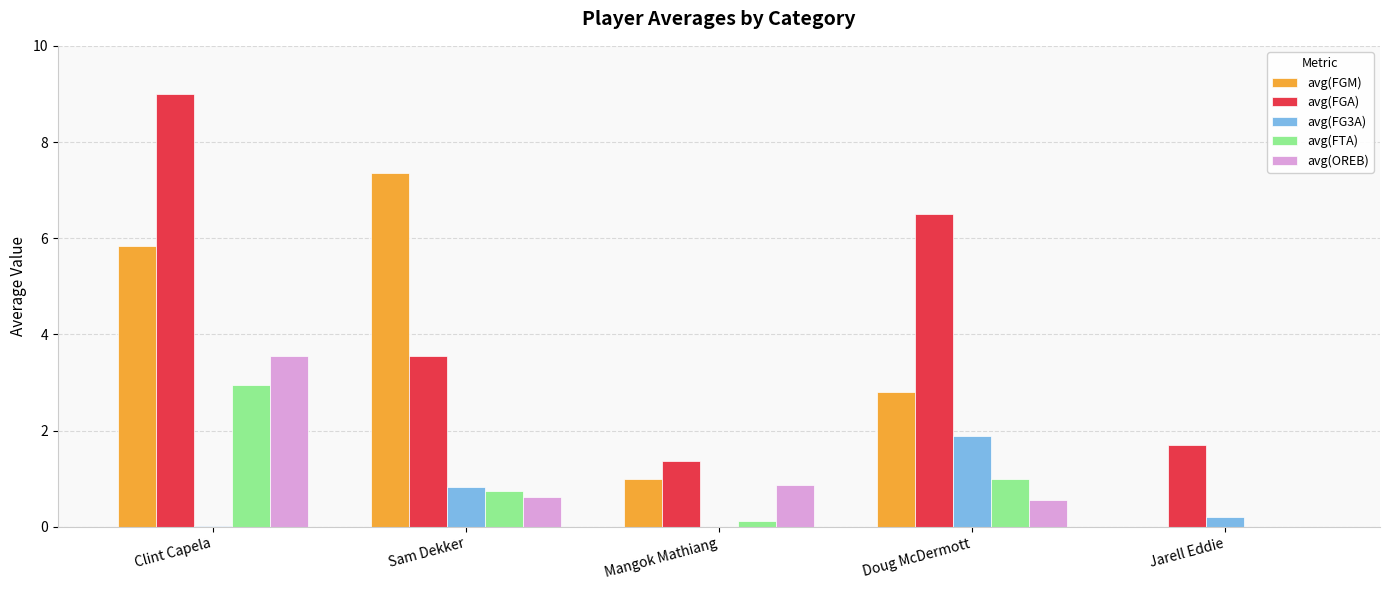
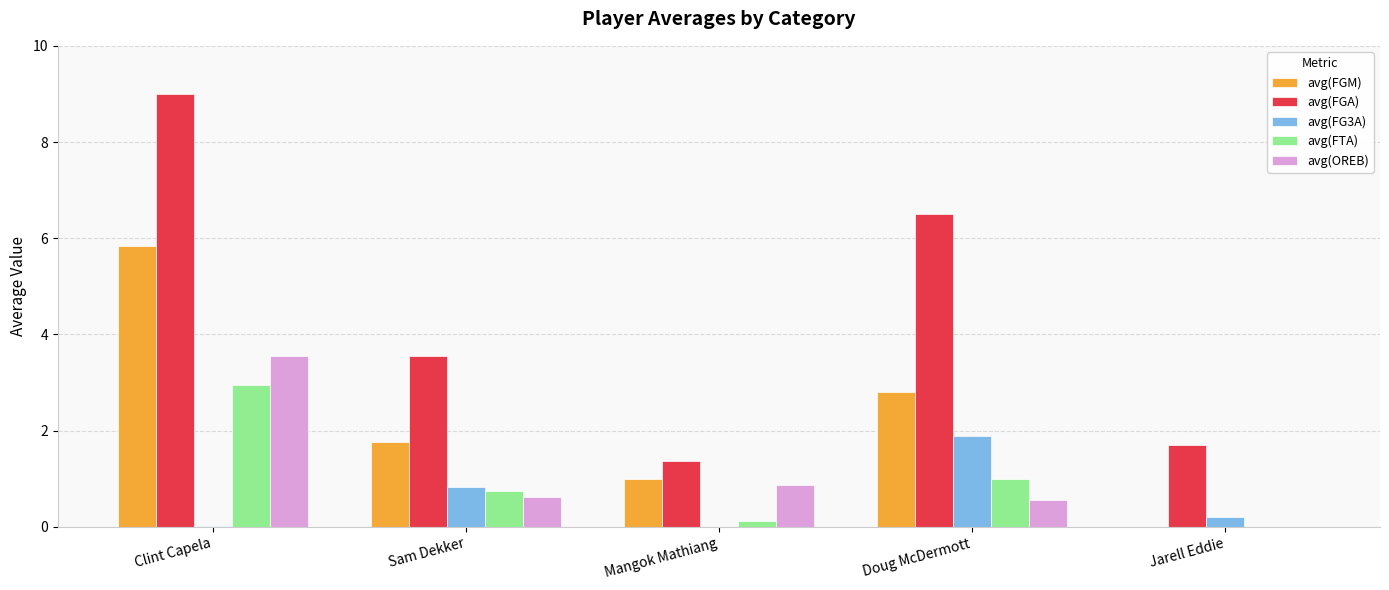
  {
    "avg(FGM)": {
      "Clint Capela": 5.8,
-     "Sam Dekker": 7.4,
+     "Sam Dekker": 1.8,
      "Mangok Mathiang": 1.0,
      "Doug McDermott": 2.8,
      "Jarell Eddie": 0.0
    },
    "avg(FGA)": {
      "Clint Capela": 9.0,
      "Sam Dekker": 3.5,
      "Mangok Mathiang": 1.4,
      "Doug McDermott": 6.5,
      "Jarell Eddie": 1.7
    },
    "avg(FG3A)": {
      "Sam Dekker": 0.8,
      "Mangok Mathiang": 0.0,
      "Doug McDermott": 1.9,
      "Jarell Eddie": 0.2
    },
    "avg(FTA)": {
      "Clint Capela": 2.9,
      "Sam Dekker": 0.7,
      "Mangok Mathiang": 0.1,
      "Doug McDermott": 1.0,
      "Jarell Eddie": 0.0
    },
    "avg(OREB)": {
      "Clint Capela": 3.5,
      "Sam Dekker": 0.6,
      "Mangok Mathiang": 0.9,
      "Doug McDermott": 0.6,
      "Jarell Eddie": 0.0
    }
  }
